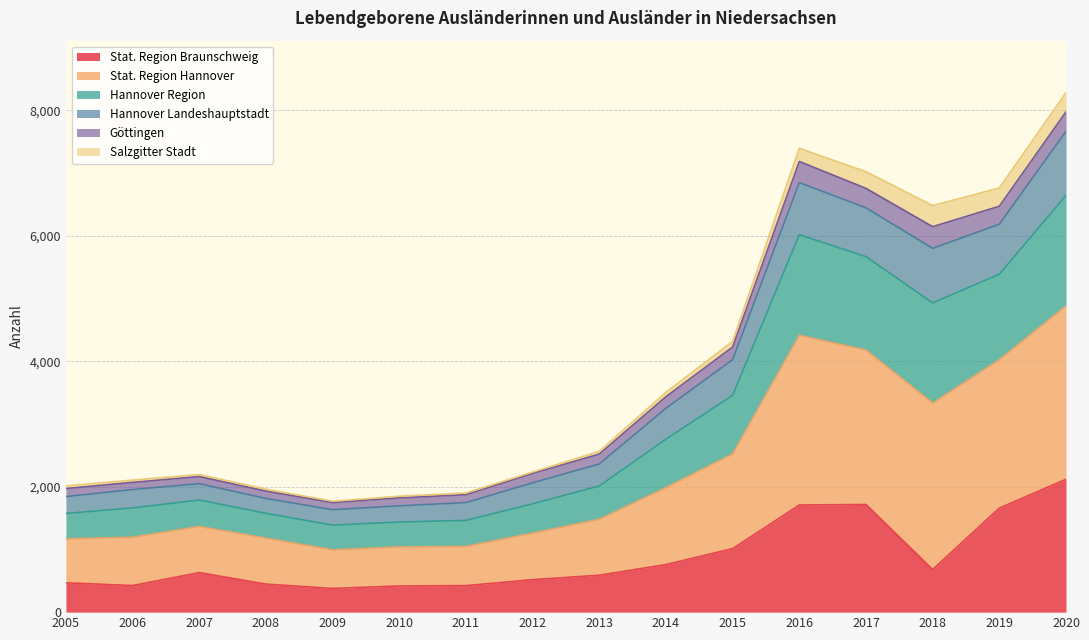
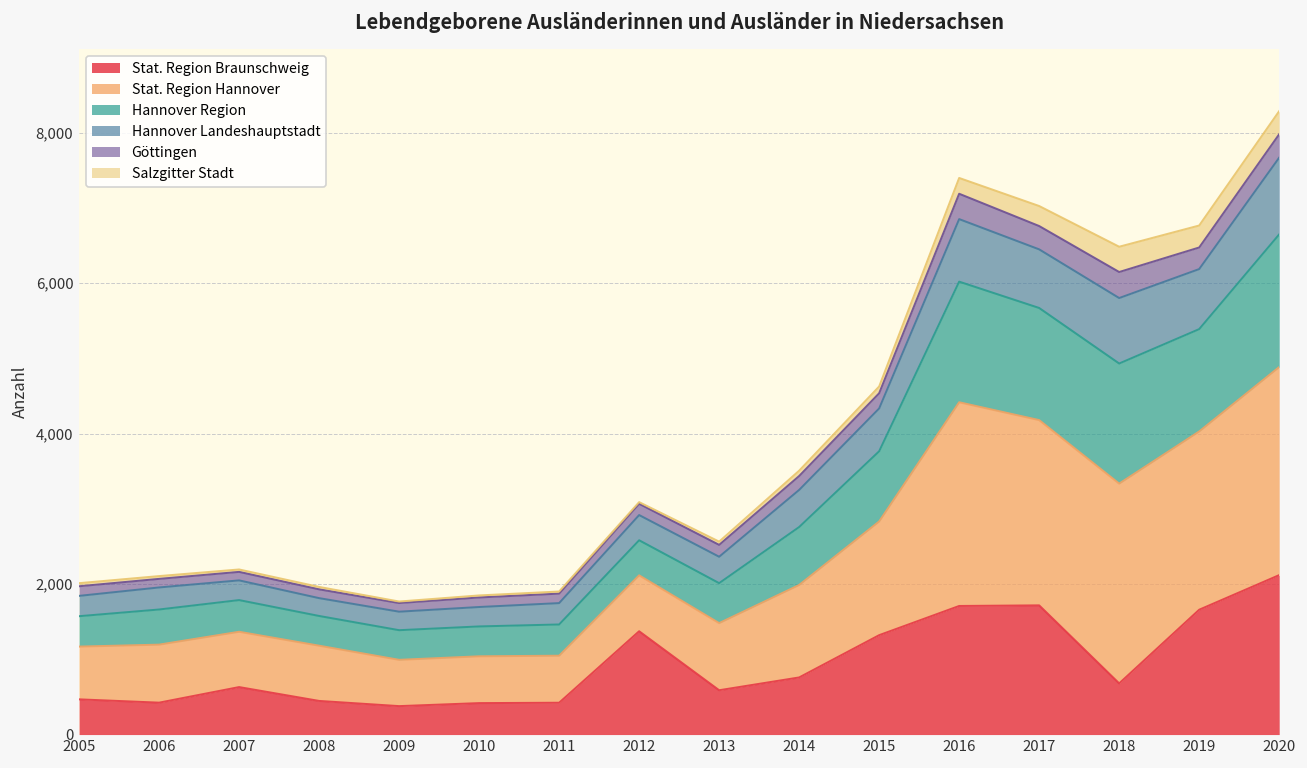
  {
    "Stat. Region Braunschweig": {
      "2005": "500",
      "2006": "400",
      "2007": "600",
      "2008": "400",
      "2009": "400",
      "2010": "400",
      "2011": "400",
-     "2012": "500",
+     "2012": "1,400",
      "2013": "600",
      "2014": "800",
-     "2015": "1,000",
+     "2015": "1,300",
      "2016": "1,700",
      "2017": "1,700",
      "2018": "700",
      "2019": "1,700",
      "2020": "2,100"
    }
  }
